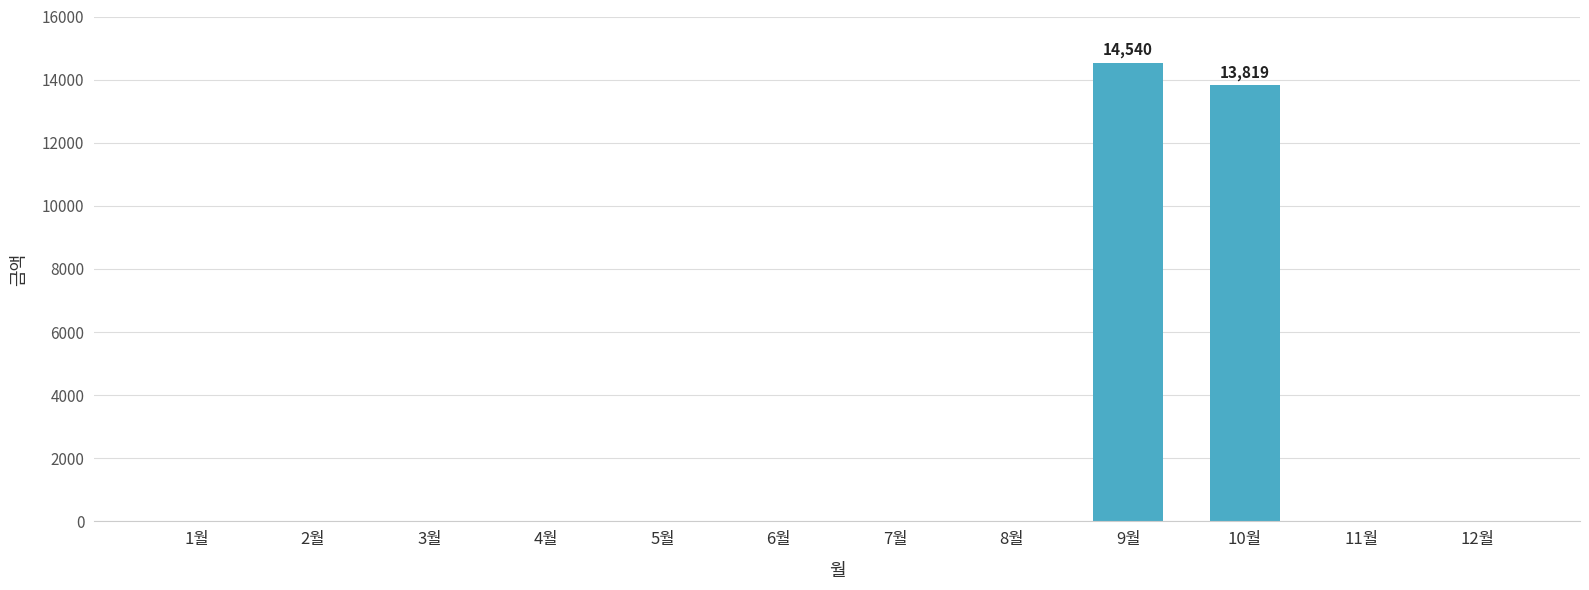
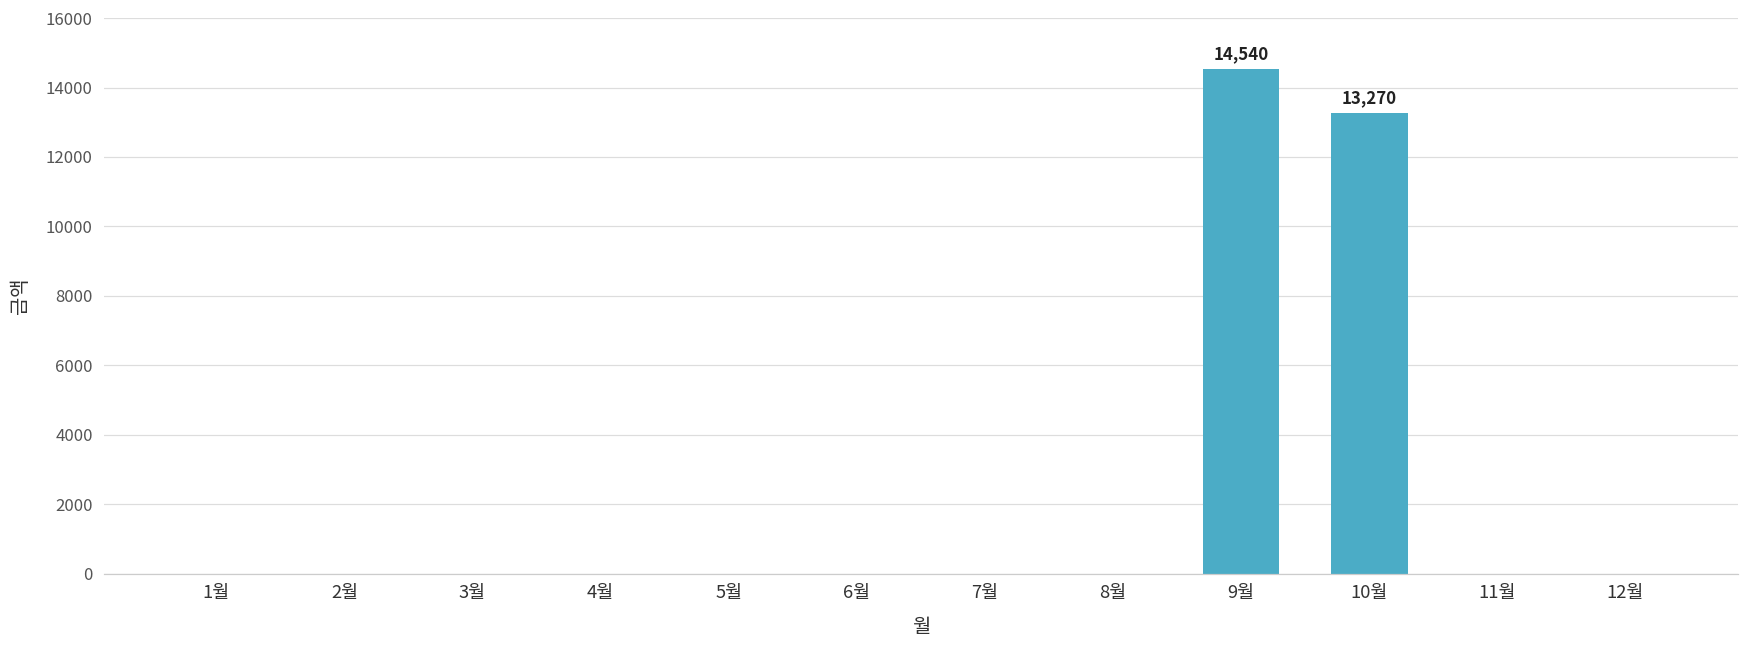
  {
    "9월": "14,540",
-   "10월": "13,819"
+   "10월": "13,270"
  }
